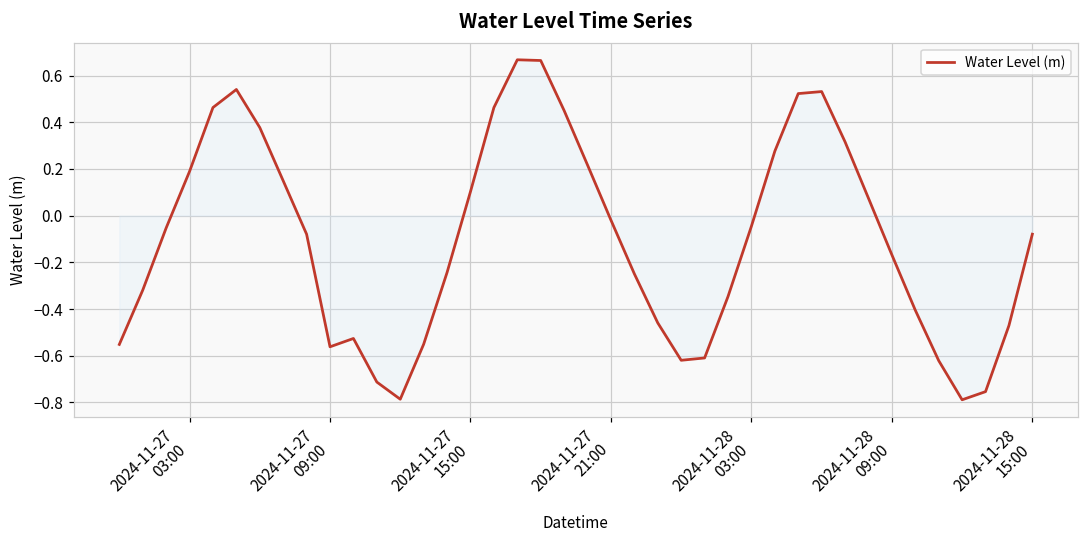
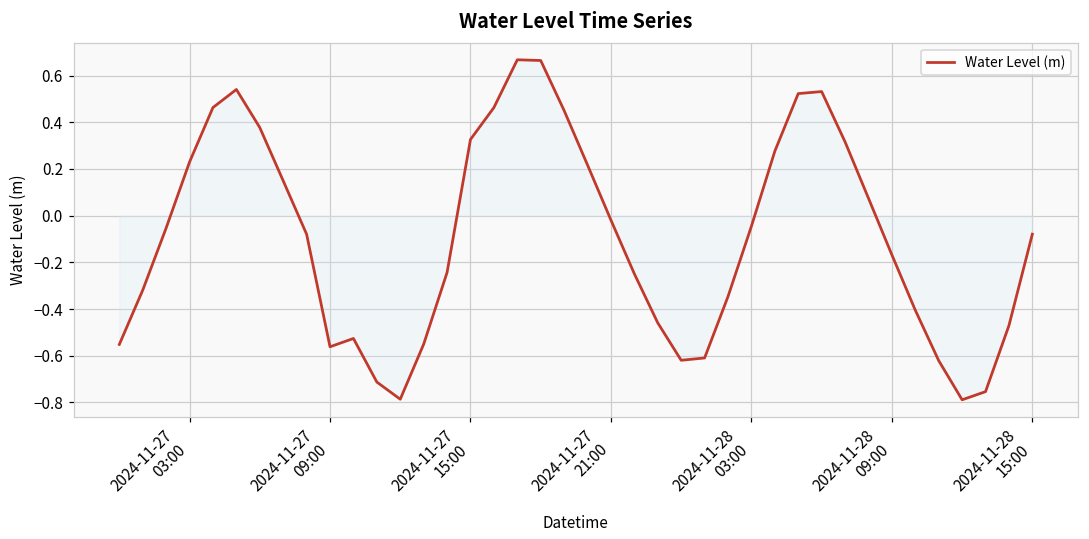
  {
    "Water Level (m)": {
-     "2024-11-27 03:00": 0.19,
+     "2024-11-27 03:00": 0.23,
      "2024-11-27 09:00": -0.56,
-     "2024-11-27 15:00": 0.10,
+     "2024-11-27 15:00": 0.33,
      "2024-11-27 21:00": -0.02,
      "2024-11-28 03:00": -0.05,
      "2024-11-28 09:00": -0.17,
      "2024-11-28 15:00": -0.08
    }
  }
